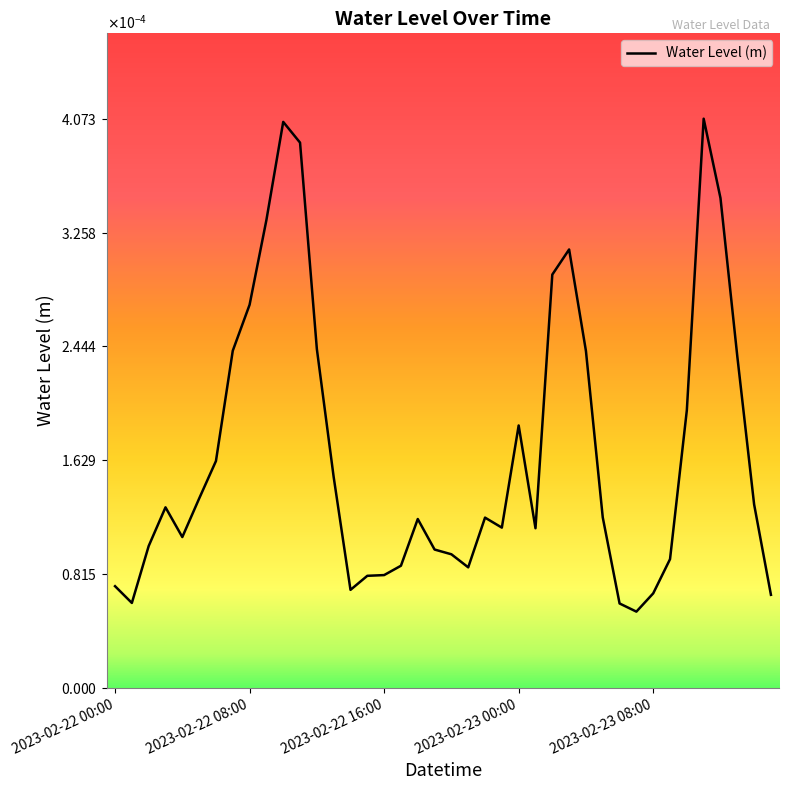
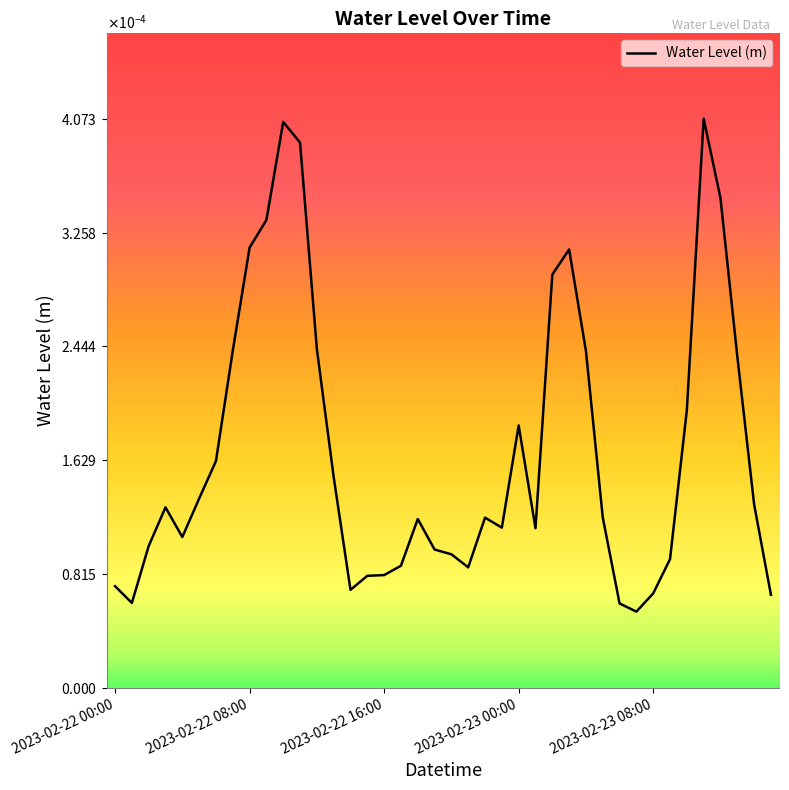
  {
    "2023-02-22 00:00": 0.000073,
-   "2023-02-22 08:00": 0.000274,
+   "2023-02-22 08:00": 0.000315,
    "2023-02-22 16:00": 0.000081,
    "2023-02-23 00:00": 0.000188,
    "2023-02-23 08:00": 0.000068
  }
